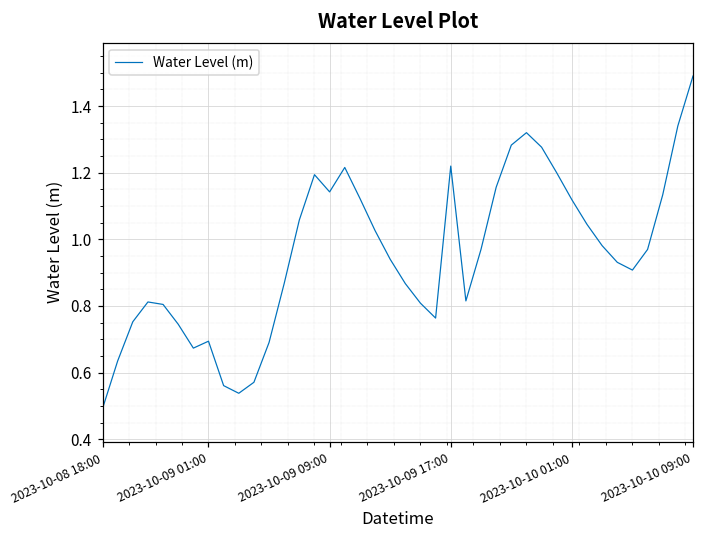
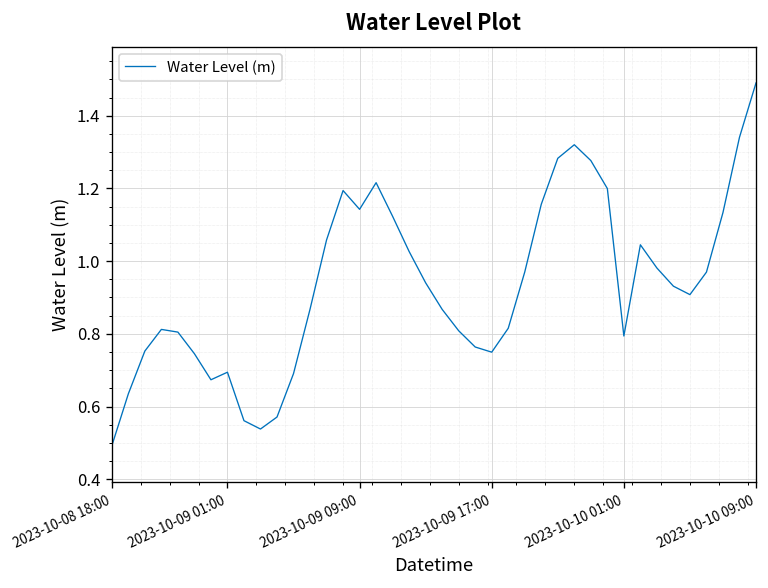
  {
    "2023-10-08 18:00": 0.49,
    "2023-10-09 01:00": 0.69,
    "2023-10-09 09:00": 1.14,
-   "2023-10-09 17:00": 1.22,
-   "2023-10-10 01:00": 1.12,
+   "2023-10-09 17:00": 0.75,
+   "2023-10-10 01:00": 0.79,
    "2023-10-10 09:00": 1.49
  }
